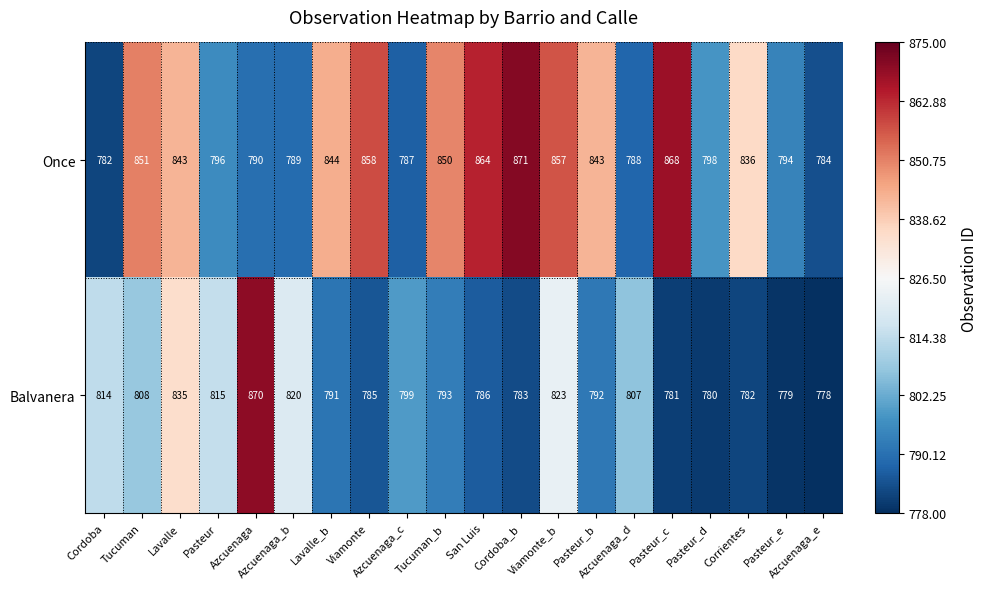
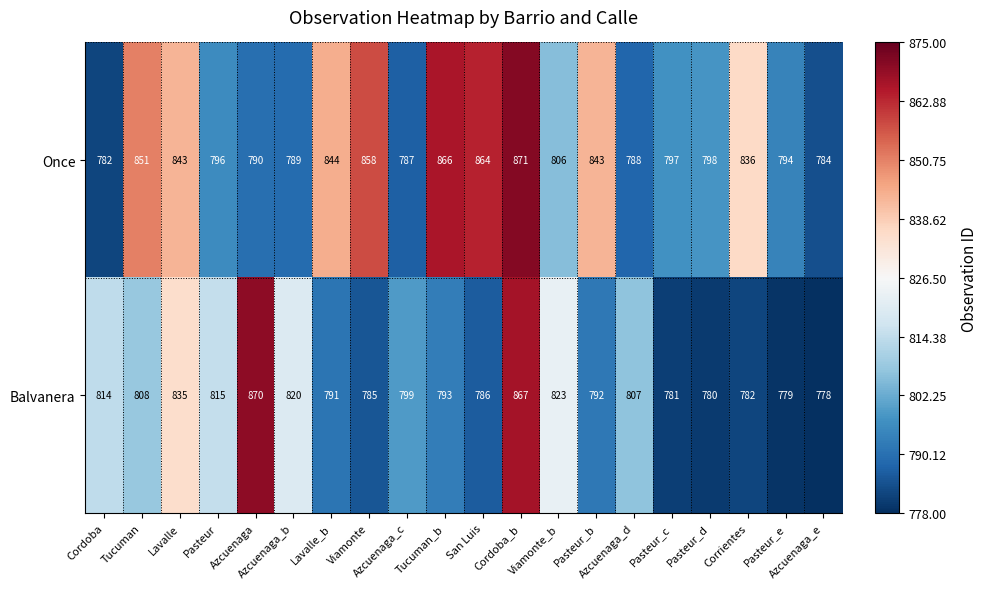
  {
    "Once": {
      "Cordoba": 782,
      "Tucuman": 851,
      "Lavalle": 843,
      "Pasteur": 796,
      "Azcuenaga": 790,
      "Azcuenaga_b": 789,
      "Lavalle_b": 844,
      "Viamonte": 858,
      "Azcuenaga_c": 787,
-     "Tucuman_b": 850,
+     "Tucuman_b": 866,
      "San Luis": 864,
      "Cordoba_b": 871,
-     "Viamonte_b": 857,
+     "Viamonte_b": 806,
      "Pasteur_b": 843,
      "Azcuenaga_d": 788,
-     "Pasteur_c": 868,
+     "Pasteur_c": 797,
      "Pasteur_d": 798,
      "Corrientes": 836,
      "Pasteur_e": 794,
      "Azcuenaga_e": 784
    },
    "Balvanera": {
      "Cordoba": 814,
      "Tucuman": 808,
      "Lavalle": 835,
      "Pasteur": 815,
      "Azcuenaga": 870,
      "Azcuenaga_b": 820,
      "Lavalle_b": 791,
      "Viamonte": 785,
      "Azcuenaga_c": 799,
      "Tucuman_b": 793,
      "San Luis": 786,
-     "Cordoba_b": 783,
+     "Cordoba_b": 867,
      "Viamonte_b": 823,
      "Pasteur_b": 792,
      "Azcuenaga_d": 807,
      "Pasteur_c": 781,
      "Pasteur_d": 780,
      "Corrientes": 782,
      "Pasteur_e": 779,
      "Azcuenaga_e": 778
    }
  }
